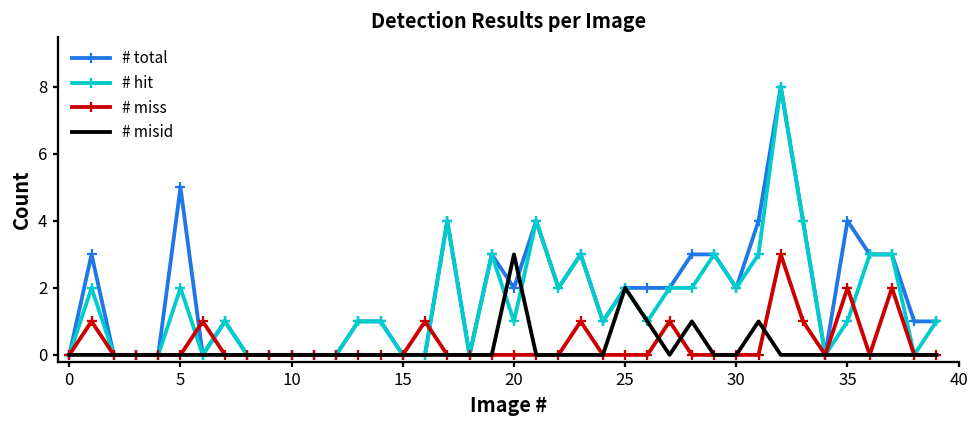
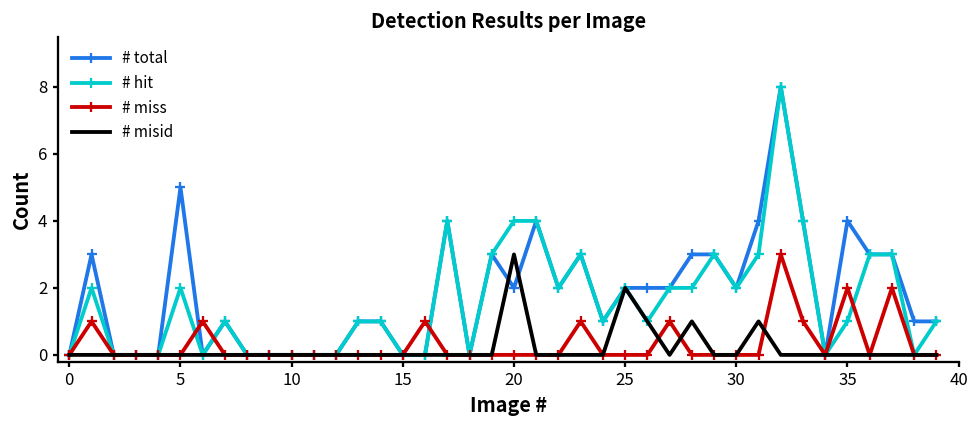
  {
    "# total": {
      "5": 5,
      "20": 2,
      "35": 4
    },
    "# hit": {
      "5": 2,
-     "20": 1,
+     "20": 4,
      "35": 1
    },
    "# miss": {
      "20": 0,
      "25": 0,
      "35": 2
    },
    "# misid": {
      "20": 3,
      "35": 0
    }
  }
